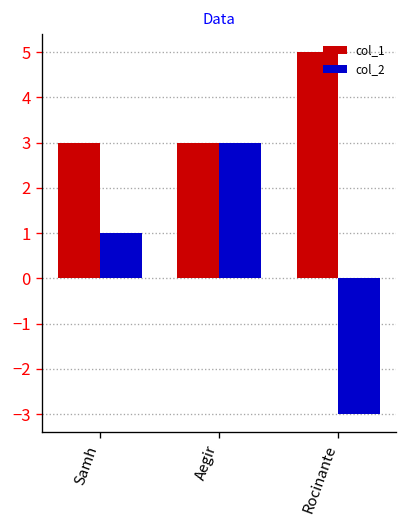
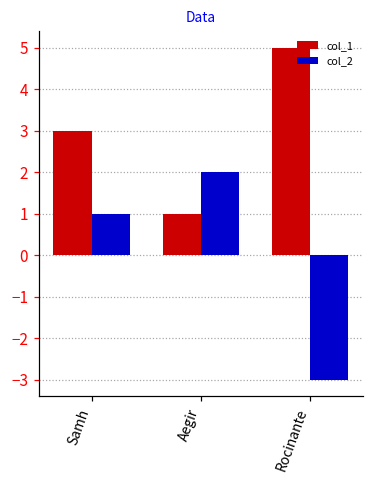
  {
    "col_1": {
      "Samh": 3,
-     "Aegir": 3,
+     "Aegir": 1,
      "Rocinante": 5
    },
    "col_2": {
      "Samh": 1,
-     "Aegir": 3,
+     "Aegir": 2,
      "Rocinante": -3
    }
  }
